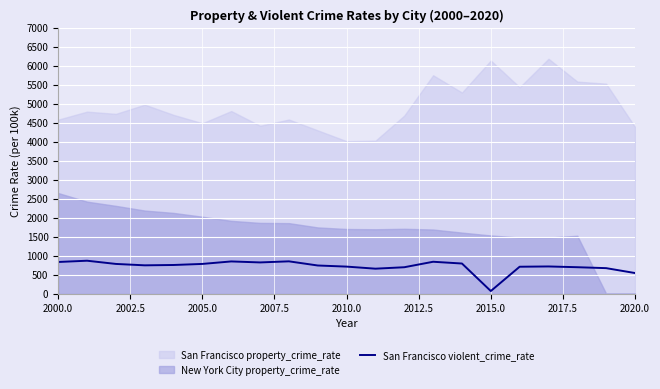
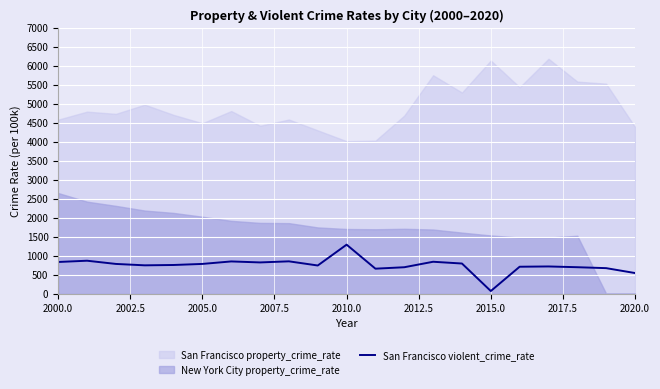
  {
    "San Francisco violent_crime_rate": {
      "2000.0": 800,
      "2005.0": 800,
-     "2010.0": 700,
+     "2010.0": 1300,
      "2015.0": 100,
      "2020.0": 500
    }
  }
